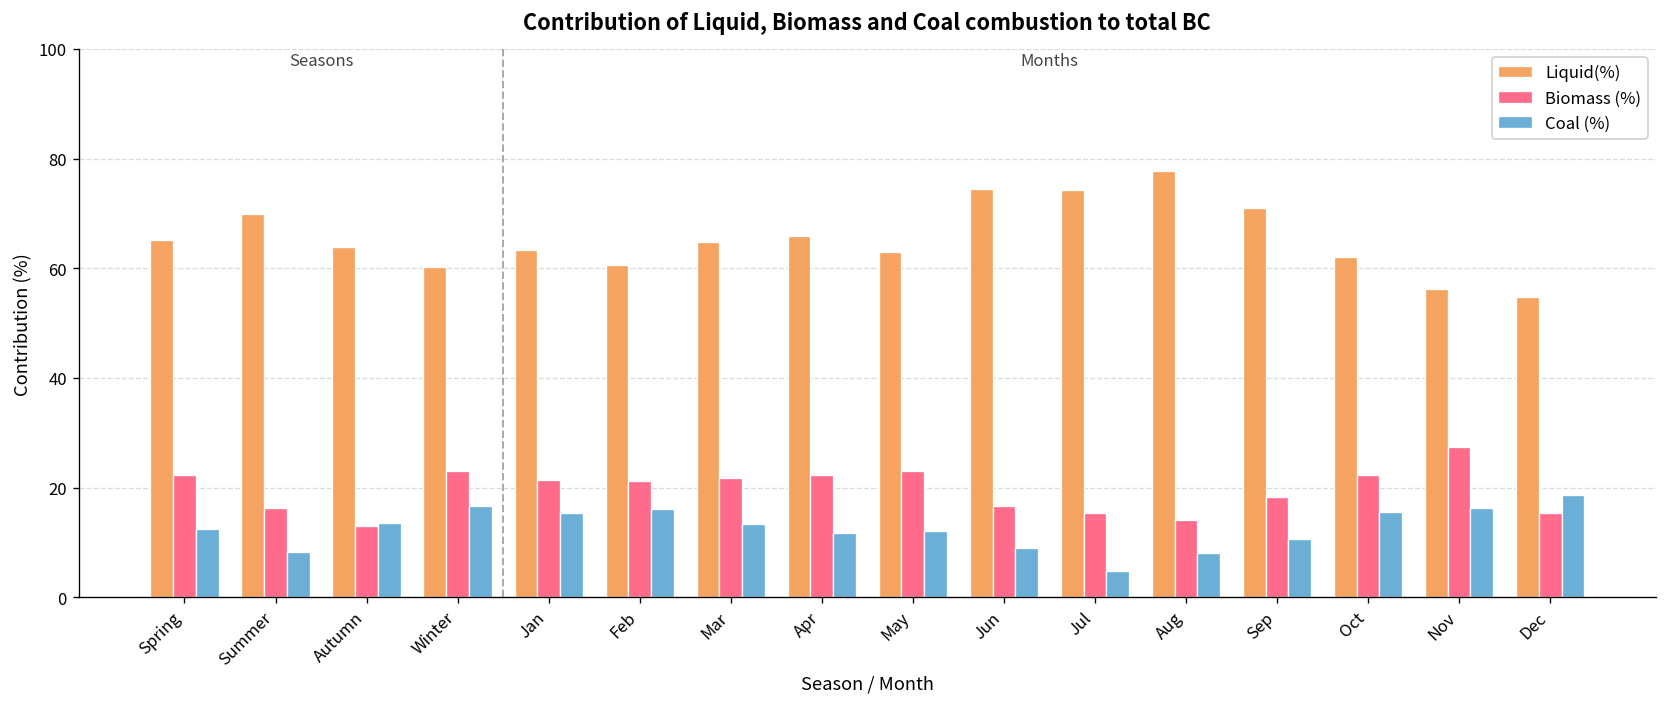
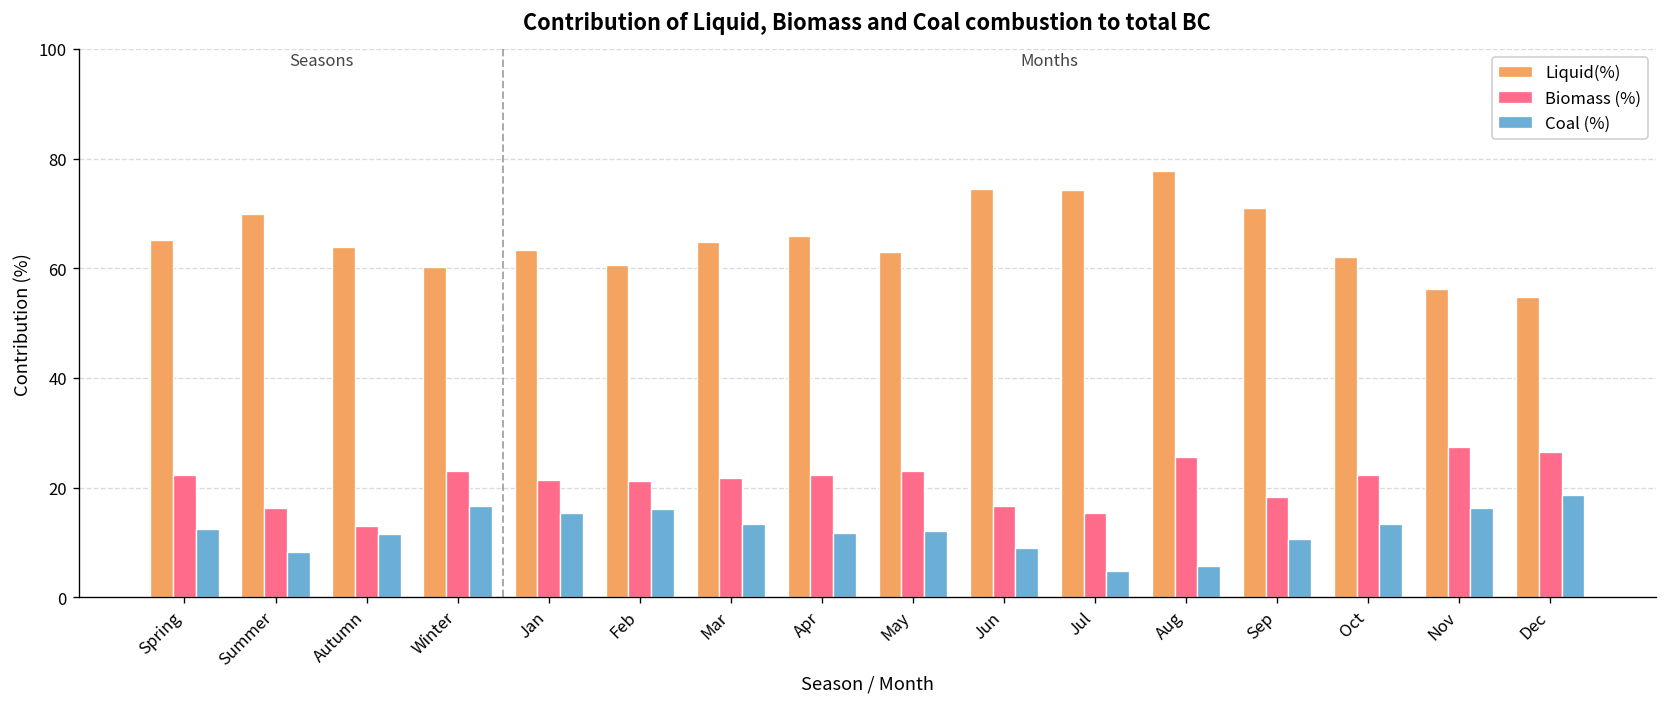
  {
    "Liquid(%)": {
      "Spring": 65,
      "Summer": 70,
      "Autumn": 64,
      "Winter": 60,
      "Jan": 63,
      "Feb": 61,
      "Mar": 65,
      "Apr": 66,
      "May": 63,
      "Jun": 74,
      "Jul": 74,
      "Aug": 78,
      "Sep": 71,
      "Oct": 62,
      "Nov": 56,
      "Dec": 55
    },
    "Biomass (%)": {
      "Spring": 22,
      "Summer": 16,
      "Autumn": 13,
      "Winter": 23,
      "Jan": 21,
      "Feb": 21,
      "Mar": 22,
      "Apr": 22,
      "May": 23,
      "Jun": 17,
      "Jul": 15,
-     "Aug": 14,
+     "Aug": 26,
      "Sep": 18,
      "Oct": 22,
      "Nov": 27,
-     "Dec": 15
+     "Dec": 26
    },
    "Coal (%)": {
      "Spring": 12,
      "Summer": 8,
-     "Autumn": 13,
+     "Autumn": 12,
      "Winter": 17,
      "Jan": 15,
      "Feb": 16,
      "Mar": 13,
      "Apr": 12,
      "May": 12,
      "Jun": 9,
      "Jul": 5,
-     "Aug": 8,
+     "Aug": 6,
      "Sep": 11,
-     "Oct": 15,
+     "Oct": 13,
      "Nov": 16,
      "Dec": 19
    }
  }
